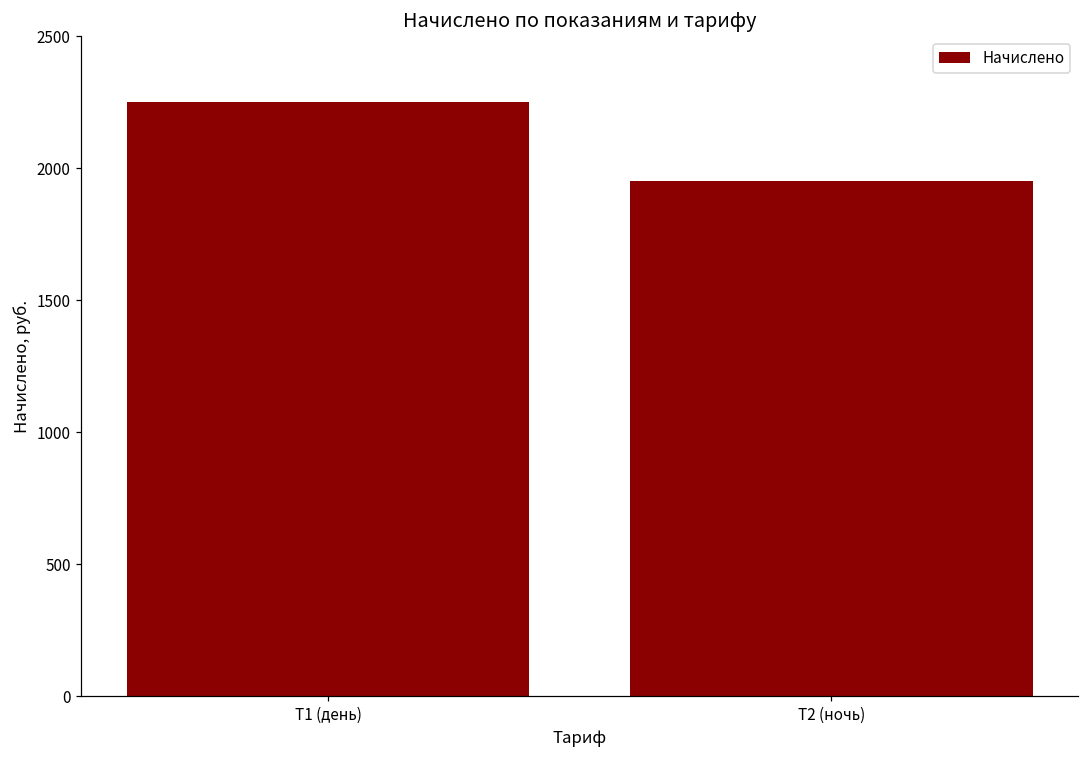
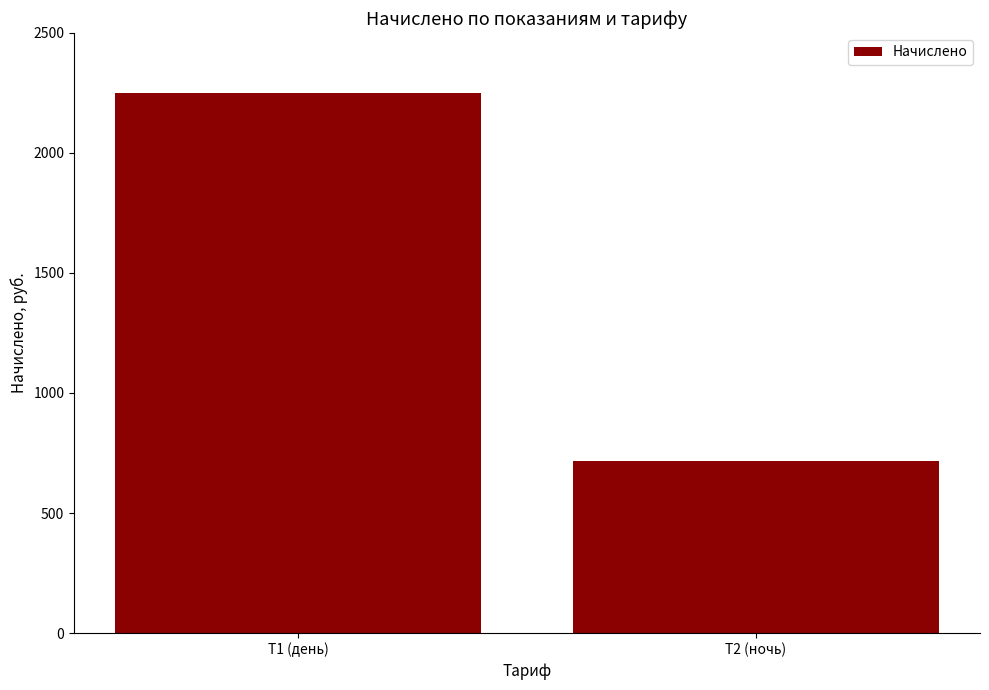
  {
    "Т1 (день)": 2250,
-   "Т2 (ночь)": 1950
+   "Т2 (ночь)": 720
  }
